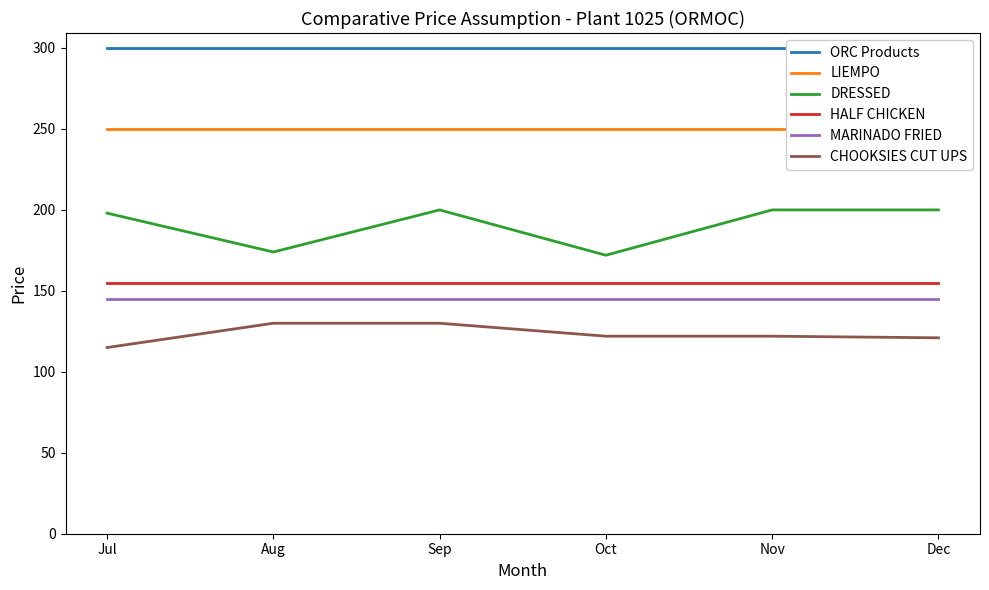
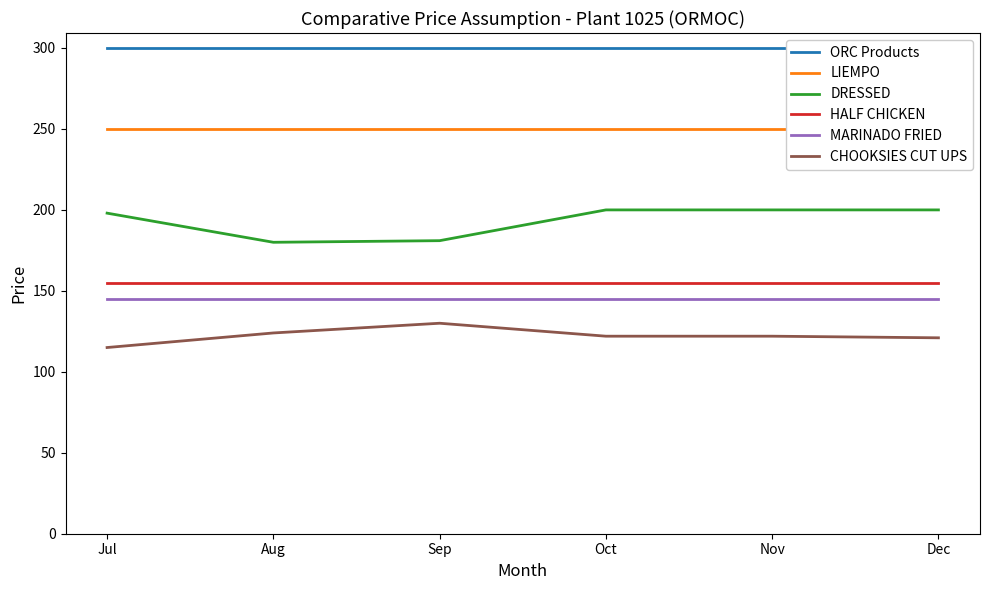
  {
    "ORC Products": {
      "Jul": 300,
      "Aug": 300,
      "Sep": 300,
      "Oct": 300,
      "Nov": 300
    },
    "LIEMPO": {
      "Jul": 250,
      "Aug": 250,
      "Sep": 250,
      "Oct": 250,
      "Nov": 250
    },
    "DRESSED": {
      "Jul": 198,
-     "Aug": 174,
-     "Sep": 200,
-     "Oct": 172,
+     "Aug": 180,
+     "Sep": 181,
+     "Oct": 200,
      "Nov": 200,
      "Dec": 200
    },
    "HALF CHICKEN": {
      "Jul": 155,
      "Aug": 155,
      "Sep": 155,
      "Oct": 155,
      "Nov": 155,
      "Dec": 155
    },
    "MARINADO FRIED": {
      "Jul": 145,
      "Aug": 145,
      "Sep": 145,
      "Oct": 145,
      "Nov": 145,
      "Dec": 145
    },
    "CHOOKSIES CUT UPS": {
      "Jul": 115,
-     "Aug": 130,
+     "Aug": 124,
      "Sep": 130,
      "Oct": 122,
      "Nov": 122,
      "Dec": 121
    }
  }
